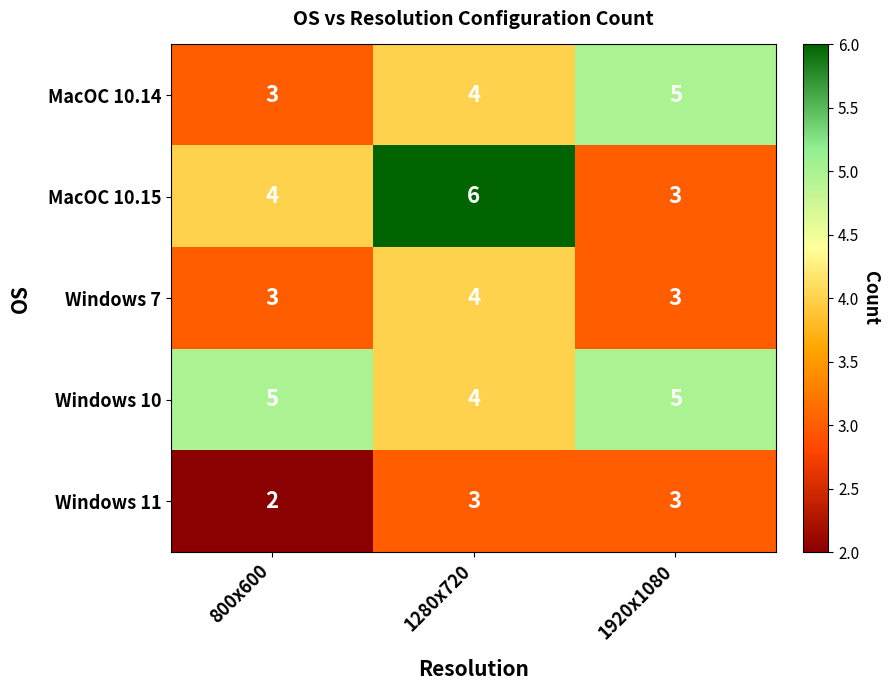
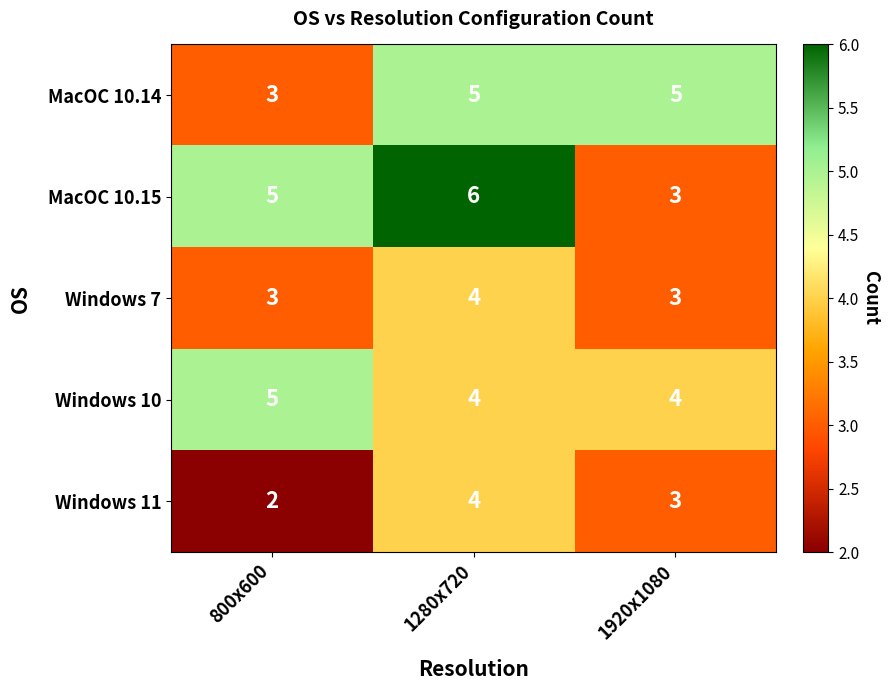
  {
    "MacOC 10.14": {
      "800x600": 3,
-     "1280x720": 4,
+     "1280x720": 5,
      "1920x1080": 5
    },
    "MacOC 10.15": {
-     "800x600": 4,
+     "800x600": 5,
      "1280x720": 6,
      "1920x1080": 3
    },
    "Windows 7": {
      "800x600": 3,
      "1280x720": 4,
      "1920x1080": 3
    },
    "Windows 10": {
      "800x600": 5,
      "1280x720": 4,
-     "1920x1080": 5
+     "1920x1080": 4
    },
    "Windows 11": {
      "800x600": 2,
-     "1280x720": 3,
+     "1280x720": 4,
      "1920x1080": 3
    }
  }
